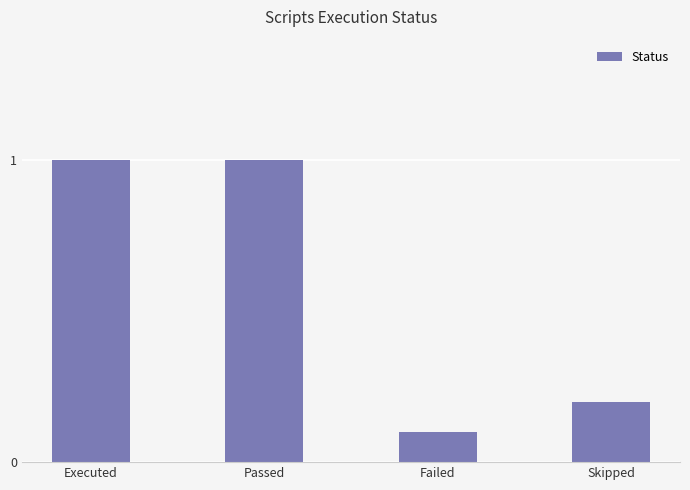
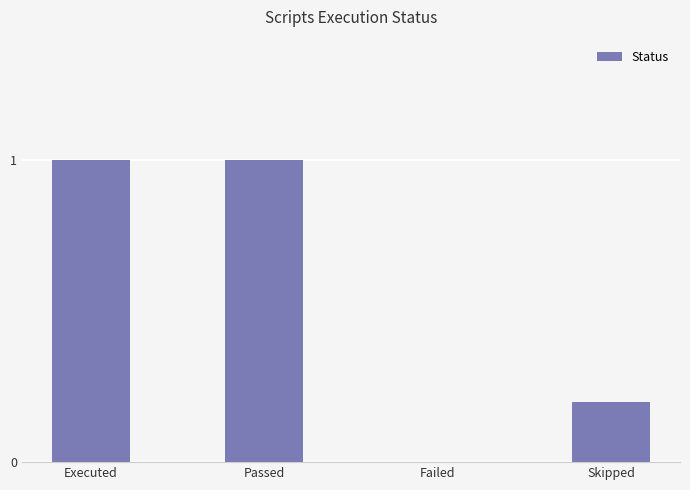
  {
    "Executed": 1.0,
    "Passed": 1.0,
-   "Failed": 0.1,
+   "Failed": 0.0,
    "Skipped": 0.2
  }
